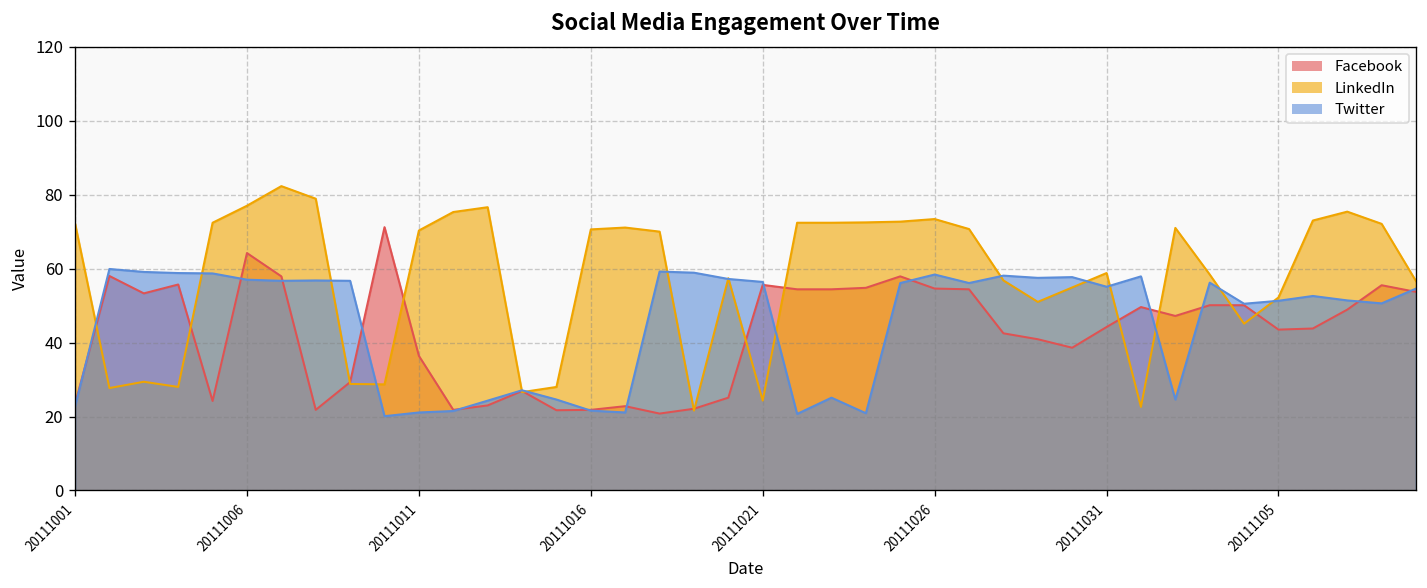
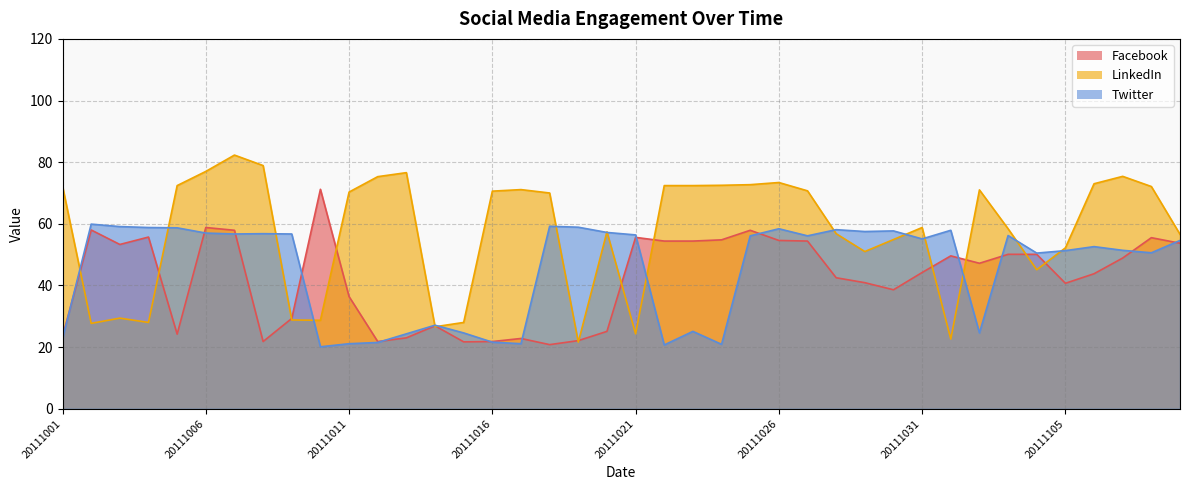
  {
    "Facebook": {
-     "20111006": 64,
+     "20111006": 59,
      "20111011": 36,
      "20111026": 55,
      "20111031": 44,
-     "20111105": 44
+     "20111105": 41
    },
    "LinkedIn": {
      "20111001": 72,
      "20111006": 77,
      "20111011": 70,
      "20111016": 71,
      "20111021": 24,
      "20111026": 73,
      "20111031": 59,
      "20111105": 52
    },
    "Twitter": {
      "20111006": 57,
      "20111011": 21,
      "20111026": 58,
      "20111031": 55,
      "20111105": 51
    }
  }
